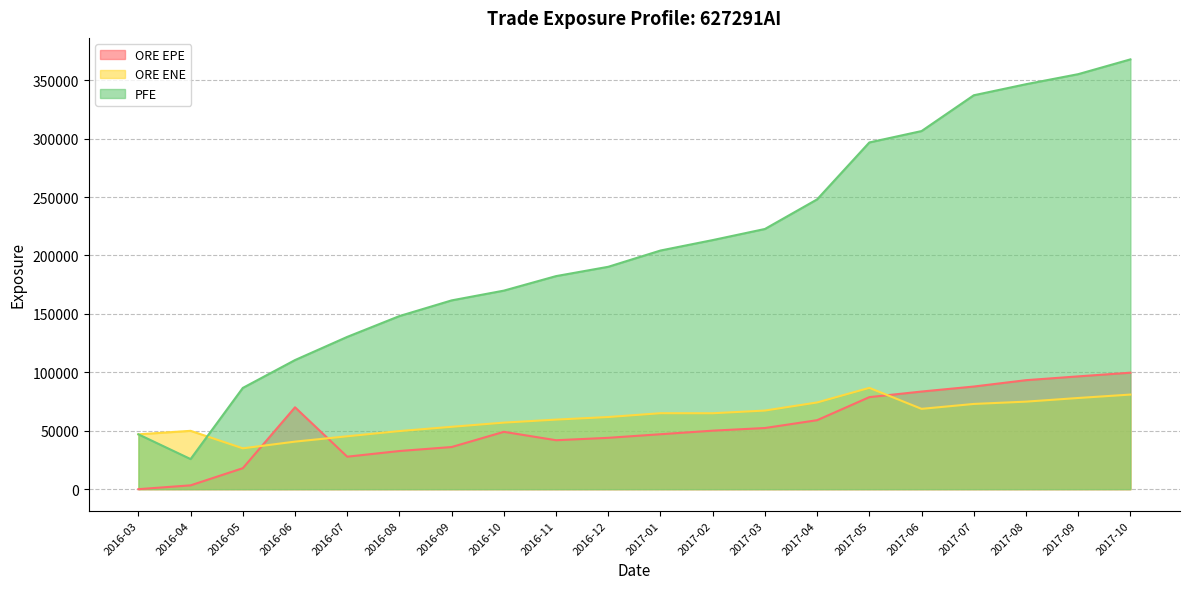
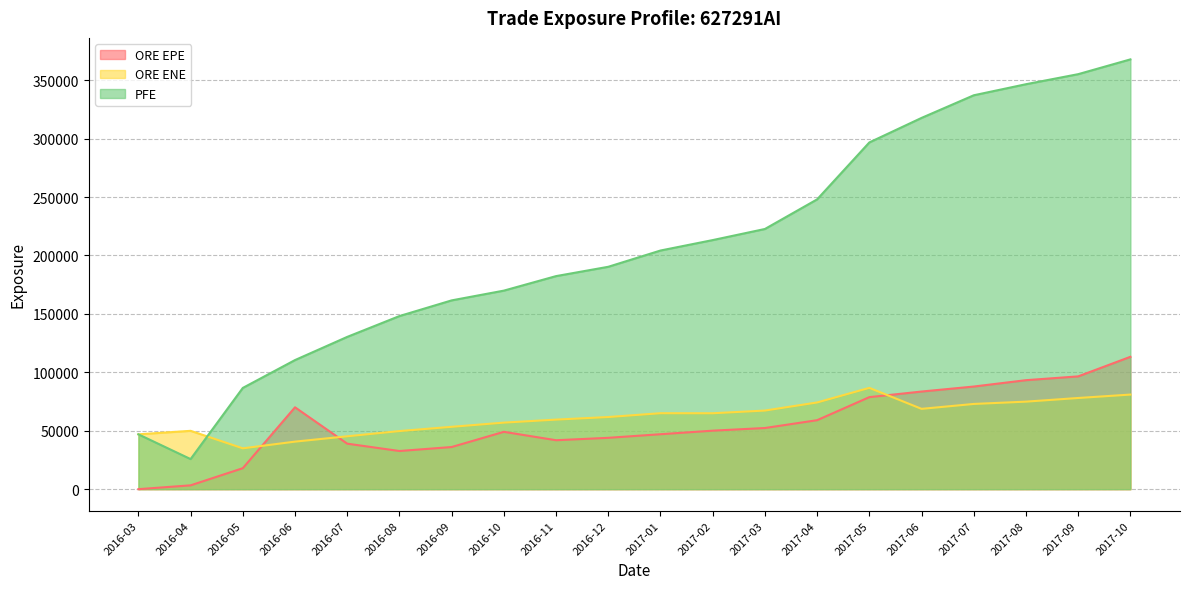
  {
    "ORE EPE": {
      "2016-03": 0,
      "2016-04": 3000,
      "2016-05": 18000,
      "2016-06": 70000,
-     "2016-07": 28000,
+     "2016-07": 39000,
      "2016-08": 33000,
      "2016-09": 36000,
      "2016-10": 49000,
      "2016-11": 42000,
      "2016-12": 44000,
      "2017-01": 47000,
      "2017-02": 50000,
      "2017-03": 52000,
      "2017-04": 59000,
      "2017-05": 79000,
      "2017-06": 84000,
      "2017-07": 88000,
      "2017-08": 93000,
      "2017-09": 97000,
-     "2017-10": 100000
+     "2017-10": 113000
    },
    "ORE ENE": {
      "2016-04": 50000,
      "2016-05": 35000,
      "2016-06": 41000,
      "2016-07": 45000,
      "2016-08": 50000,
      "2016-09": 53000,
      "2016-10": 57000,
      "2016-11": 60000,
      "2016-12": 62000,
      "2017-01": 65000,
      "2017-02": 65000,
      "2017-03": 67000,
      "2017-04": 74000,
      "2017-05": 87000,
      "2017-06": 69000,
      "2017-07": 73000,
      "2017-08": 75000,
      "2017-09": 78000,
      "2017-10": 81000
    },
    "PFE": {
      "2016-04": 26000,
      "2016-05": 87000,
      "2016-06": 110000,
      "2016-07": 130000,
      "2016-08": 148000,
      "2016-09": 162000,
      "2016-10": 170000,
      "2016-11": 182000,
      "2016-12": 190000,
      "2017-01": 204000,
      "2017-02": 213000,
      "2017-03": 223000,
      "2017-04": 248000,
      "2017-05": 297000,
-     "2017-06": 306000,
+     "2017-06": 318000,
      "2017-07": 337000,
      "2017-08": 347000,
      "2017-09": 355000,
      "2017-10": 368000
    }
  }
